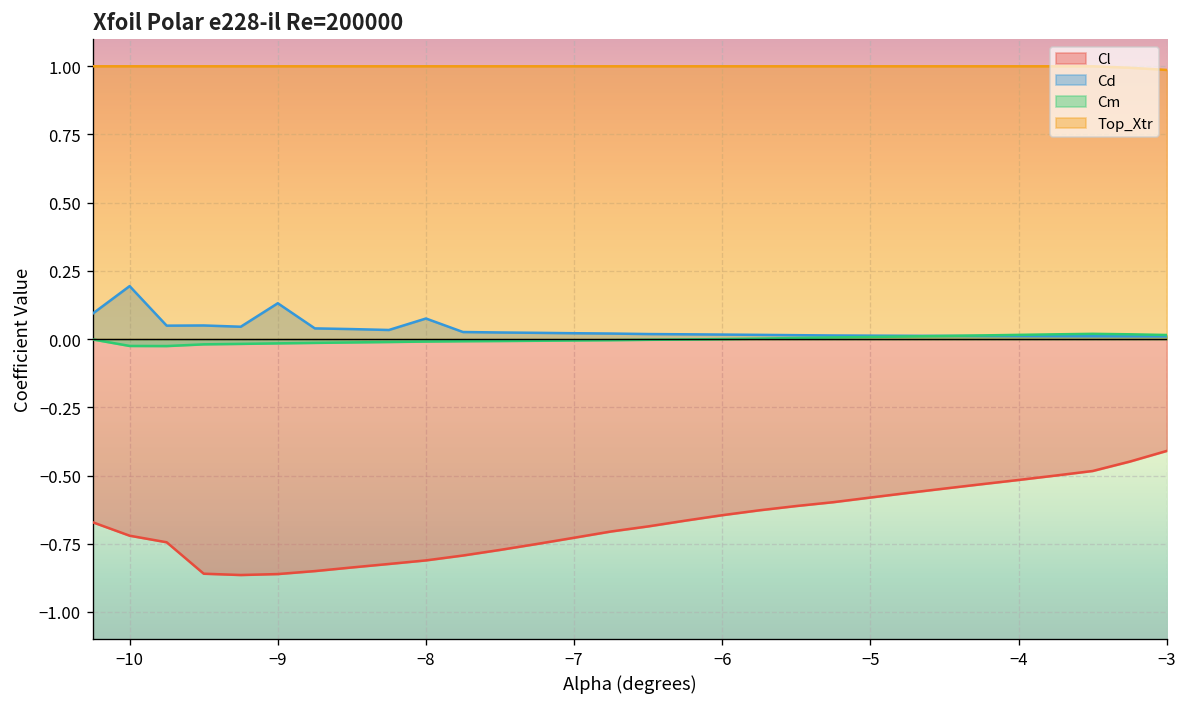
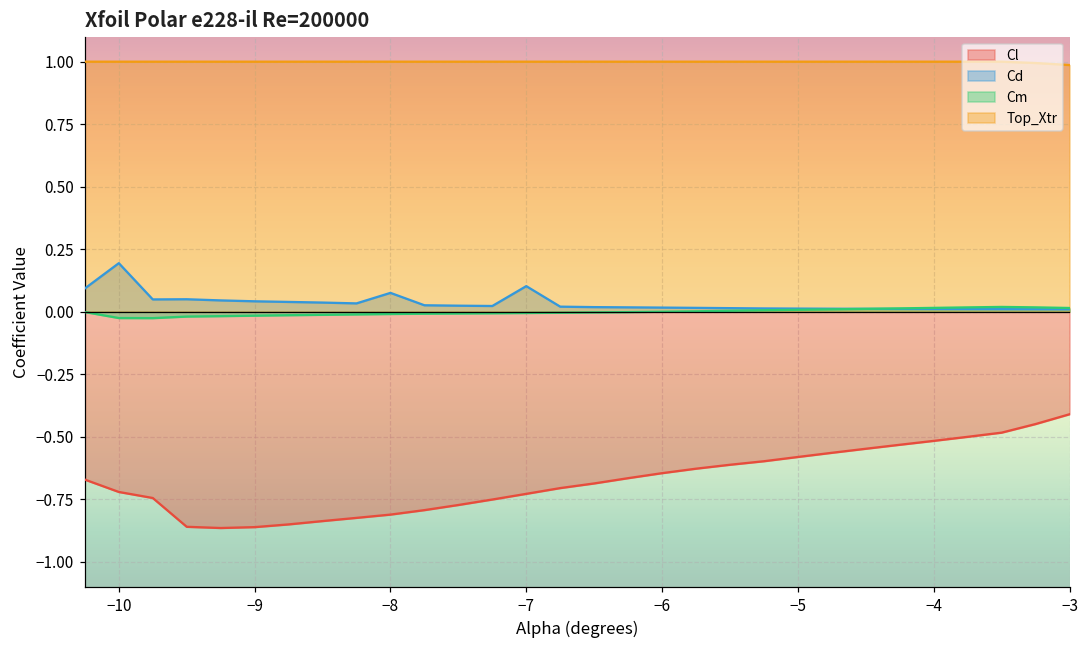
  {
    "Cd": {
      "−10": 0.19,
-     "−9": 0.13,
+     "−9": 0.04,
      "−8": 0.08,
-     "−7": 0.02,
+     "−7": 0.10,
      "−6": 0.02
    }
  }
